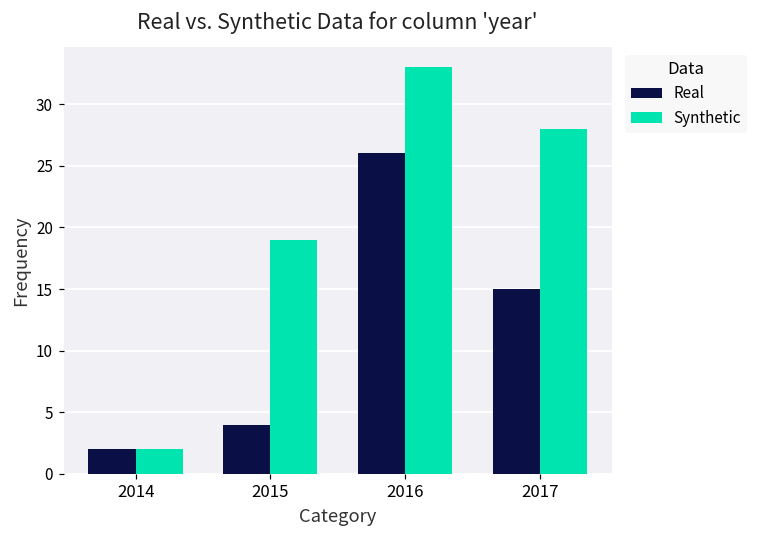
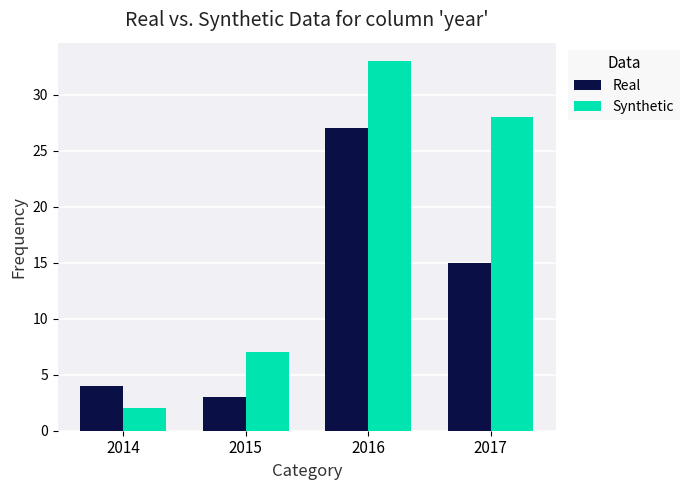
  {
    "Real": {
-     "2014": 2,
-     "2015": 4,
-     "2016": 26,
+     "2014": 4,
+     "2015": 3,
+     "2016": 27,
      "2017": 15
    },
    "Synthetic": {
      "2014": 2,
-     "2015": 19,
+     "2015": 7,
      "2016": 33,
      "2017": 28
    }
  }
